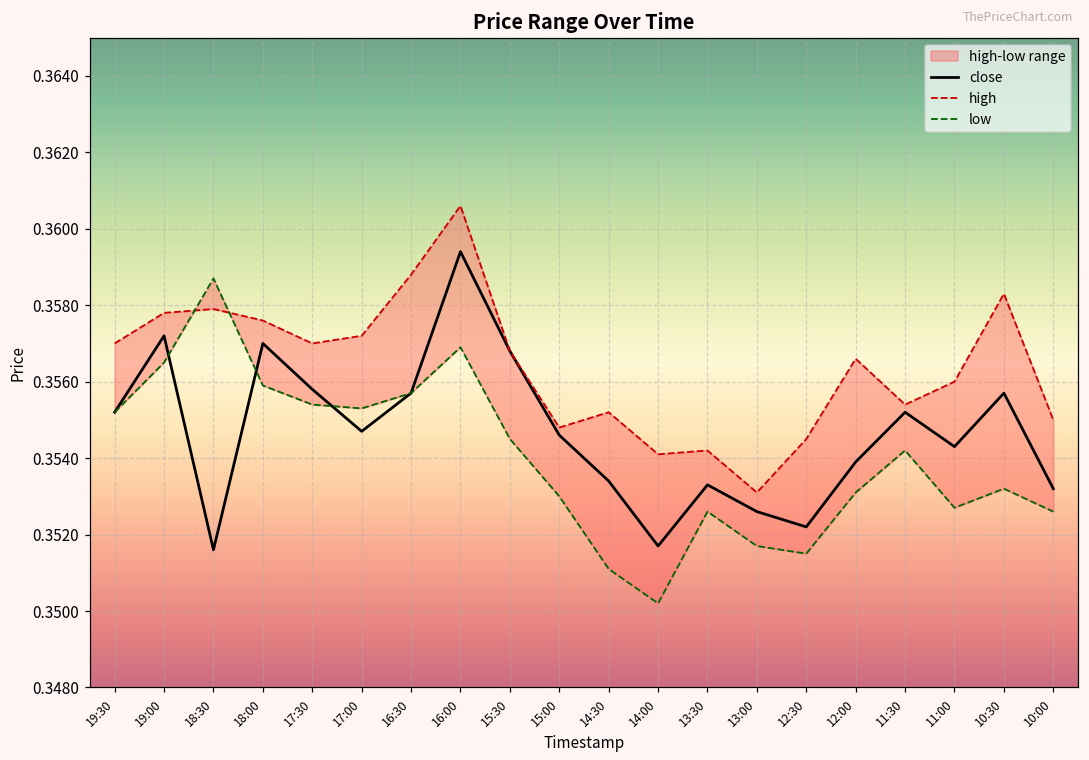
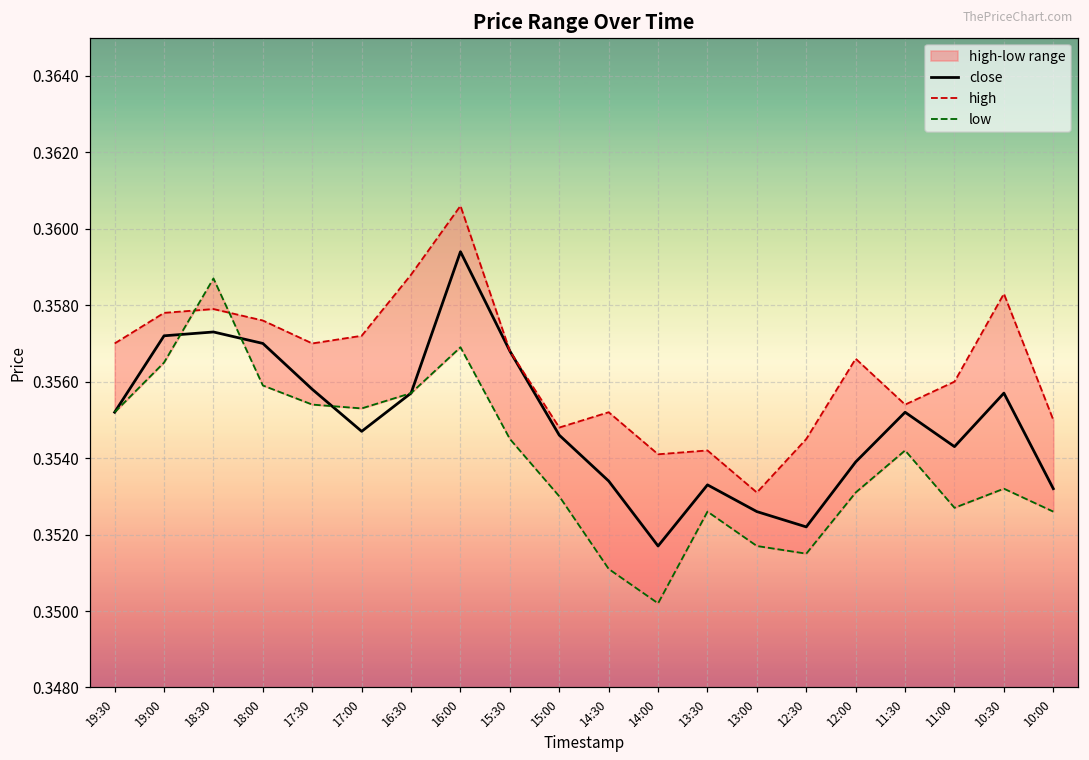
  {
    "close": {
      "19:00": 0.3572,
-     "18:30": 0.3516,
+     "18:30": 0.3573,
      "18:00": 0.3570,
      "17:30": 0.3558,
      "17:00": 0.3547,
      "16:00": 0.3594,
      "15:00": 0.3546,
      "14:30": 0.3534,
      "14:00": 0.3517,
      "13:30": 0.3533,
      "13:00": 0.3526,
      "12:30": 0.3522,
      "12:00": 0.3539,
      "11:30": 0.3552,
      "11:00": 0.3543,
      "10:30": 0.3557,
      "10:00": 0.3532
    },
    "high": {
      "18:30": 0.3579
    },
    "low": {
      "19:00": 0.3565,
      "18:00": 0.3559,
      "17:30": 0.3554,
      "17:00": 0.3553,
      "16:00": 0.3569,
      "15:30": 0.3545,
      "15:00": 0.3530,
      "14:30": 0.3511,
      "14:00": 0.3502,
      "13:30": 0.3526,
      "13:00": 0.3517,
      "12:30": 0.3515,
      "12:00": 0.3531,
      "11:30": 0.3542,
      "11:00": 0.3527,
      "10:30": 0.3532,
      "10:00": 0.3526
    }
  }
